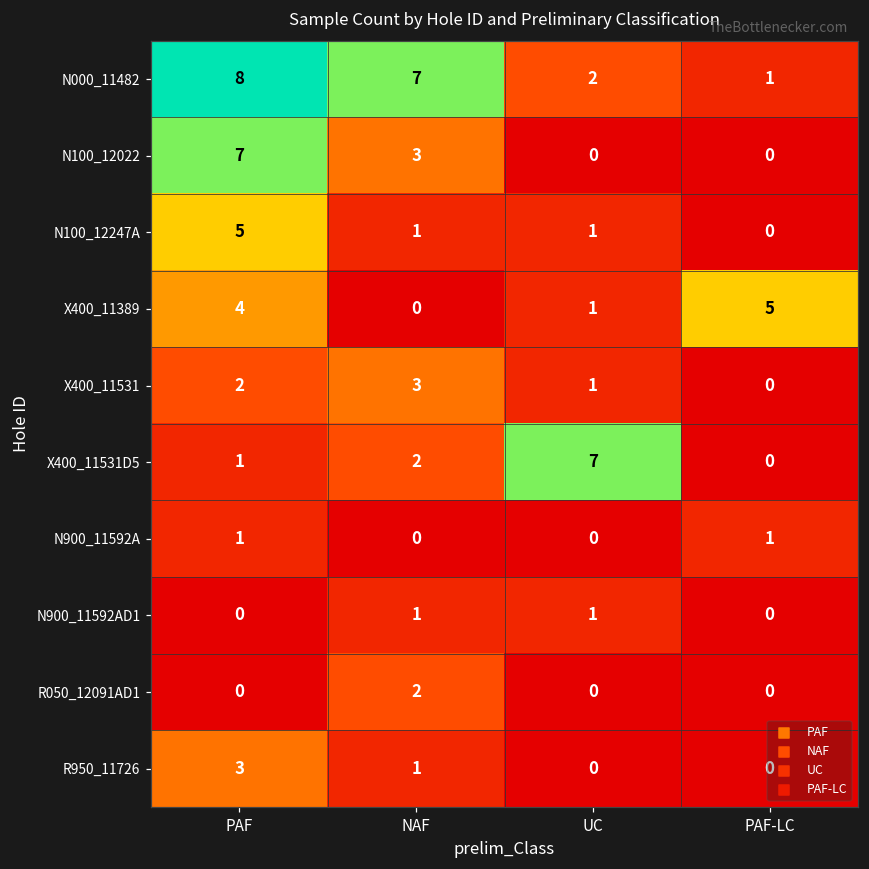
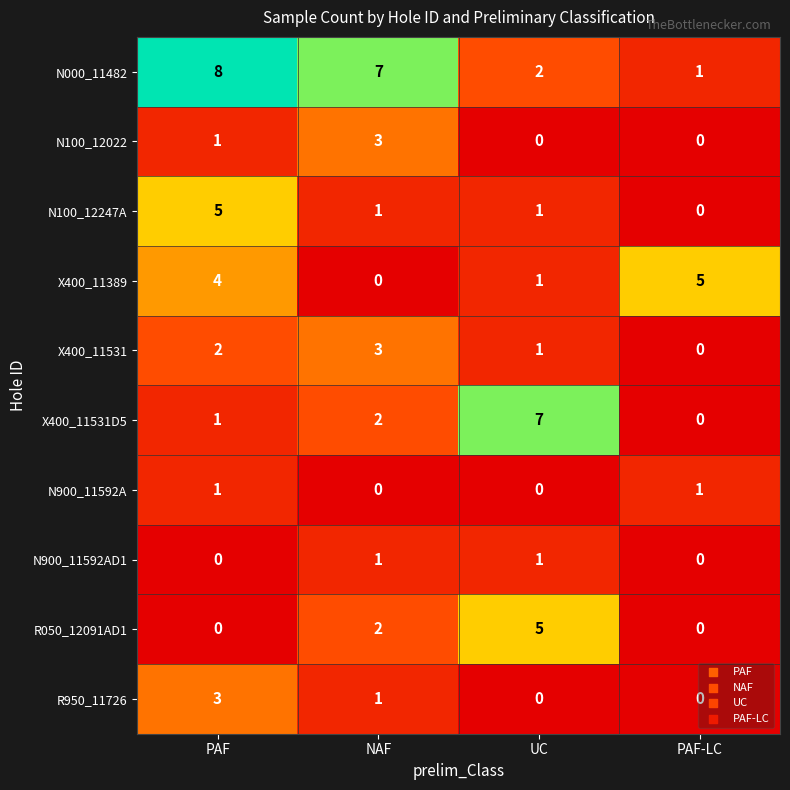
  {
    "N000_11482": {
      "PAF": 8,
      "NAF": 7,
      "UC": 2,
      "PAF-LC": 1
    },
    "N100_12022": {
-     "PAF": 7,
+     "PAF": 1,
      "NAF": 3,
      "UC": 0,
      "PAF-LC": 0
    },
    "N100_12247A": {
      "PAF": 5,
      "NAF": 1,
      "UC": 1,
      "PAF-LC": 0
    },
    "X400_11389": {
      "PAF": 4,
      "NAF": 0,
      "UC": 1,
      "PAF-LC": 5
    },
    "X400_11531": {
      "PAF": 2,
      "NAF": 3,
      "UC": 1,
      "PAF-LC": 0
    },
    "X400_11531D5": {
      "PAF": 1,
      "NAF": 2,
      "UC": 7,
      "PAF-LC": 0
    },
    "N900_11592A": {
      "PAF": 1,
      "NAF": 0,
      "UC": 0,
      "PAF-LC": 1
    },
    "N900_11592AD1": {
      "PAF": 0,
      "NAF": 1,
      "UC": 1,
      "PAF-LC": 0
    },
    "R050_12091AD1": {
      "PAF": 0,
      "NAF": 2,
-     "UC": 0,
+     "UC": 5,
      "PAF-LC": 0
    },
    "R950_11726": {
      "PAF": 3,
      "NAF": 1,
      "UC": 0
    }
  }
